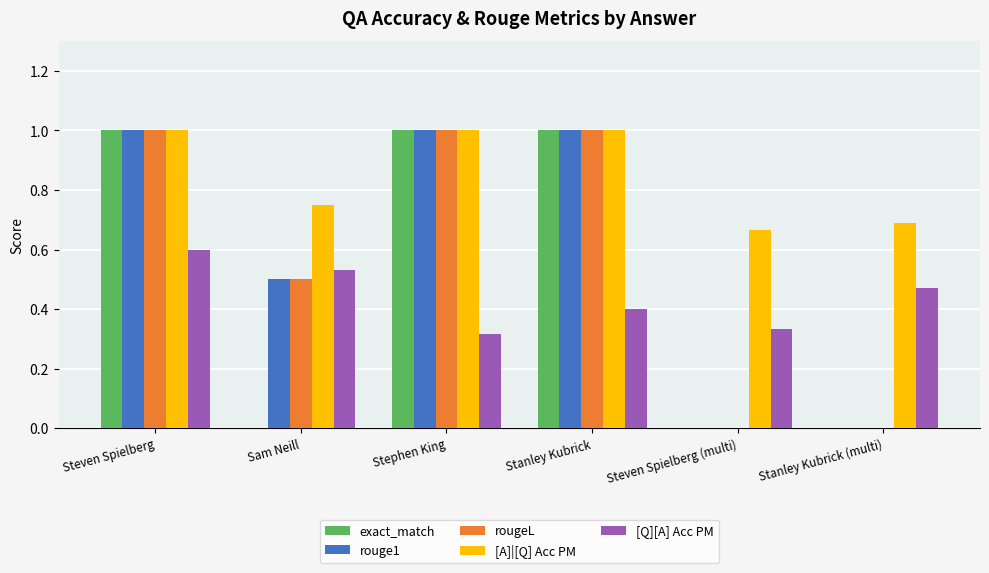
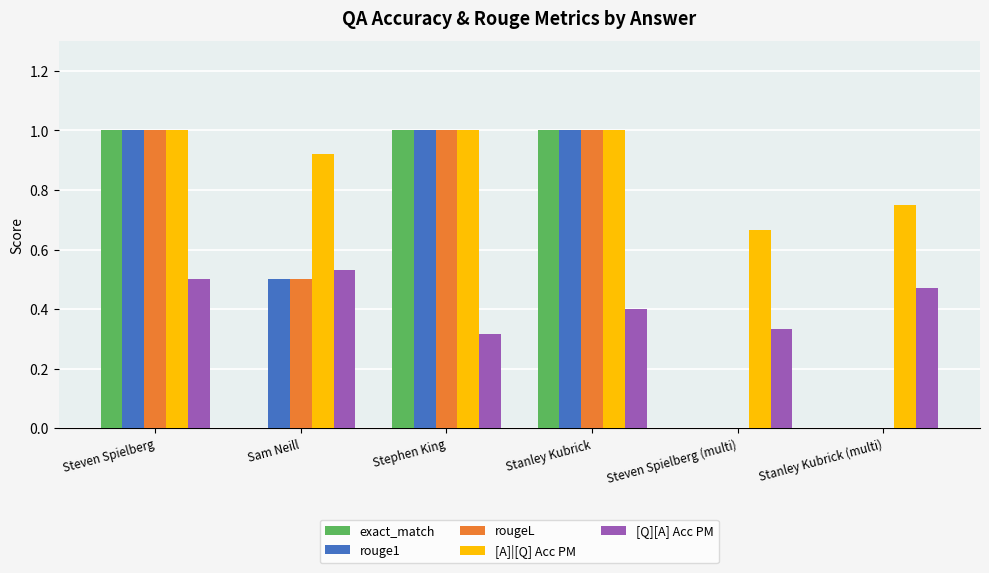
  {
    "exact_match": {
      "Steven Spielberg": 1.00,
      "Sam Neill": 0.00,
      "Stephen King": 1.00,
      "Stanley Kubrick": 1.00,
      "Steven Spielberg (multi)": 0.00,
      "Stanley Kubrick (multi)": 0.00
    },
    "rouge1": {
      "Steven Spielberg": 1.00,
      "Sam Neill": 0.50,
      "Stephen King": 1.00,
      "Stanley Kubrick": 1.00,
      "Steven Spielberg (multi)": 0.00,
      "Stanley Kubrick (multi)": 0.00
    },
    "rougeL": {
      "Steven Spielberg": 1.00,
      "Sam Neill": 0.50,
      "Stephen King": 1.00,
      "Stanley Kubrick": 1.00,
      "Steven Spielberg (multi)": 0.00,
      "Stanley Kubrick (multi)": 0.00
    },
    "[A]|[Q] Acc PM": {
      "Steven Spielberg": 1.00,
-     "Sam Neill": 0.75,
+     "Sam Neill": 0.92,
      "Stephen King": 1.00,
      "Stanley Kubrick": 1.00,
      "Steven Spielberg (multi)": 0.67,
-     "Stanley Kubrick (multi)": 0.69
+     "Stanley Kubrick (multi)": 0.75
    },
    "[Q][A] Acc PM": {
-     "Steven Spielberg": 0.6,
+     "Steven Spielberg": 0.5,
      "Sam Neill": 0.53,
      "Stephen King": 0.32,
      "Stanley Kubrick": 0.4,
      "Steven Spielberg (multi)": 0.33,
      "Stanley Kubrick (multi)": 0.47
    }
  }
